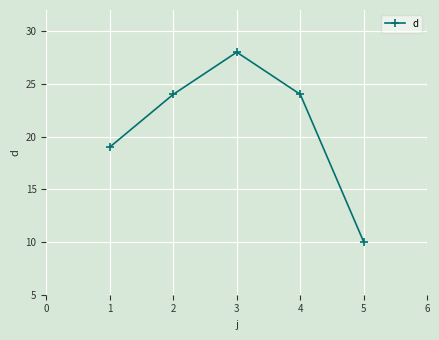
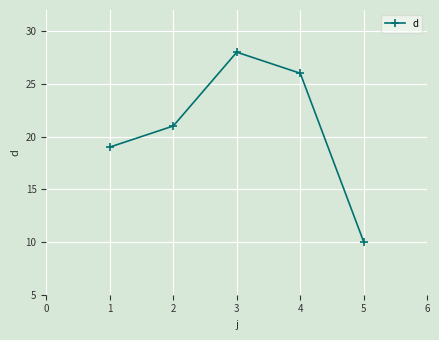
  {
    "1": 19,
-   "2": 24,
+   "2": 21,
    "3": 28,
-   "4": 24,
+   "4": 26,
    "5": 10
  }
